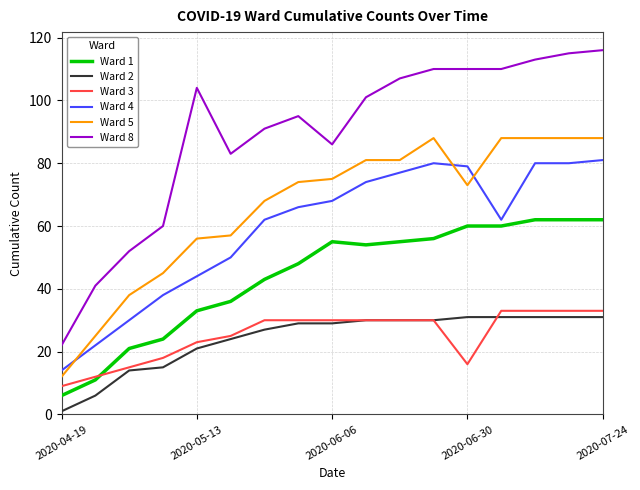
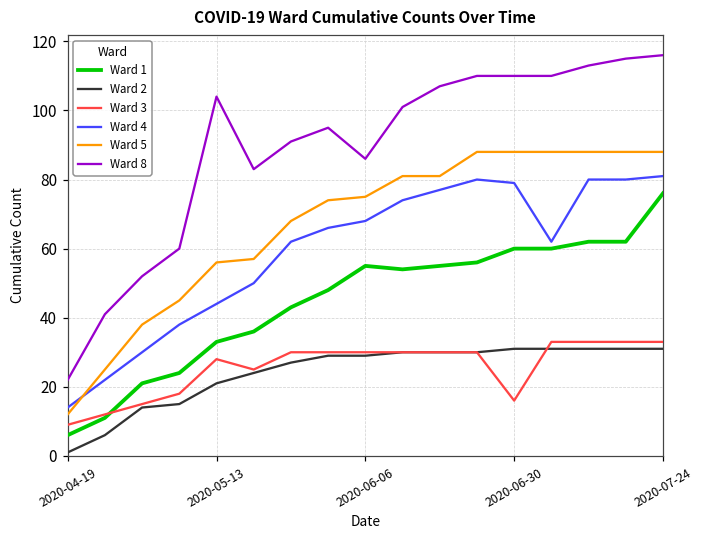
  {
    "Ward 1": {
      "2020-04-19": 6,
      "2020-05-13": 33,
      "2020-06-06": 55,
      "2020-06-30": 60,
-     "2020-07-24": 62
+     "2020-07-24": 76
    },
    "Ward 2": {
      "2020-04-19": 1,
      "2020-05-13": 21,
      "2020-06-06": 29,
      "2020-06-30": 31,
      "2020-07-24": 31
    },
    "Ward 3": {
      "2020-04-19": 9,
-     "2020-05-13": 23,
+     "2020-05-13": 28,
      "2020-06-06": 30,
      "2020-06-30": 16,
      "2020-07-24": 33
    },
    "Ward 4": {
      "2020-04-19": 14,
      "2020-05-13": 44,
      "2020-06-06": 68,
      "2020-06-30": 79,
      "2020-07-24": 81
    },
    "Ward 5": {
      "2020-04-19": 12,
      "2020-05-13": 56,
      "2020-06-06": 75,
-     "2020-06-30": 73,
+     "2020-06-30": 88,
      "2020-07-24": 88
    },
    "Ward 8": {
      "2020-04-19": 22,
      "2020-05-13": 104,
      "2020-06-06": 86,
      "2020-06-30": 110,
      "2020-07-24": 116
    }
  }
